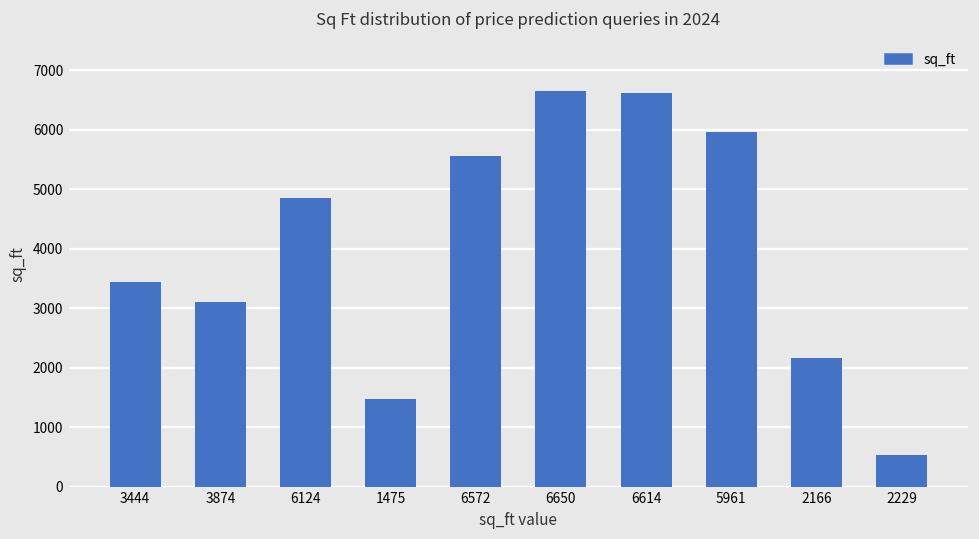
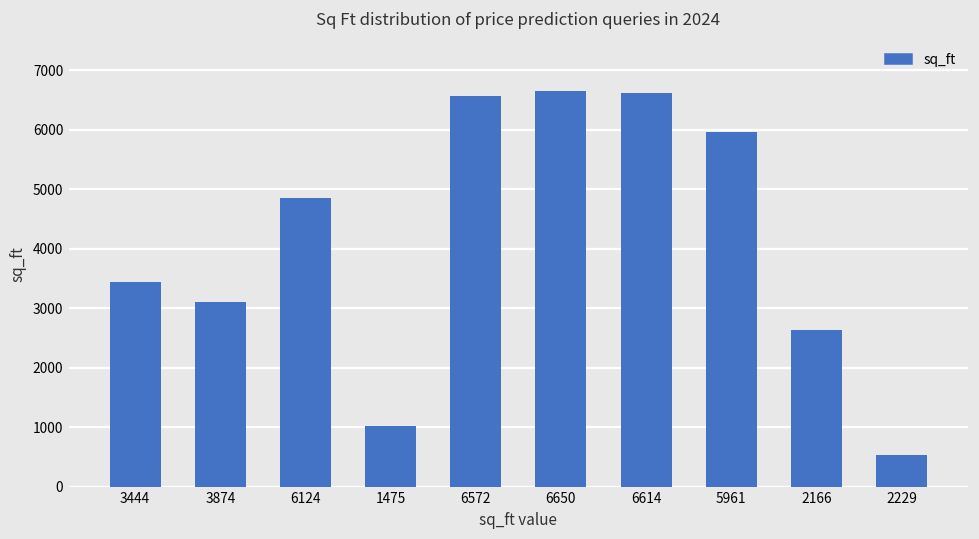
  {
    "3444": 3400,
    "3874": 3100,
    "6124": 4900,
-   "1475": 1500,
-   "6572": 5600,
+   "1475": 1000,
+   "6572": 6600,
    "6650": 6700,
    "6614": 6600,
    "5961": 6000,
-   "2166": 2200,
+   "2166": 2600,
    "2229": 500
  }
